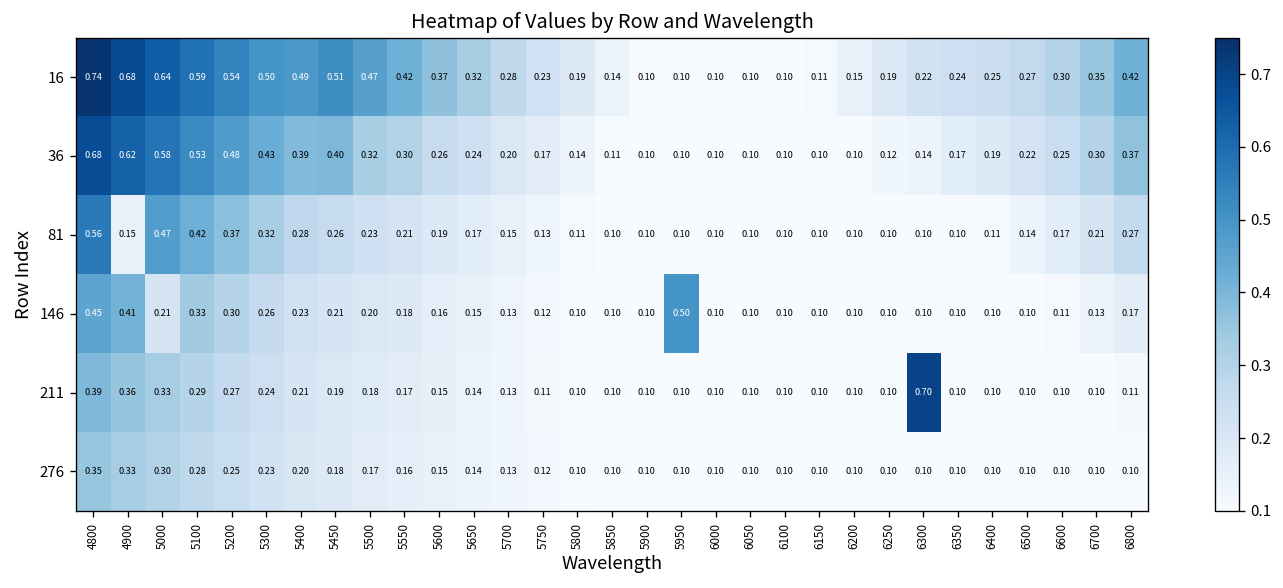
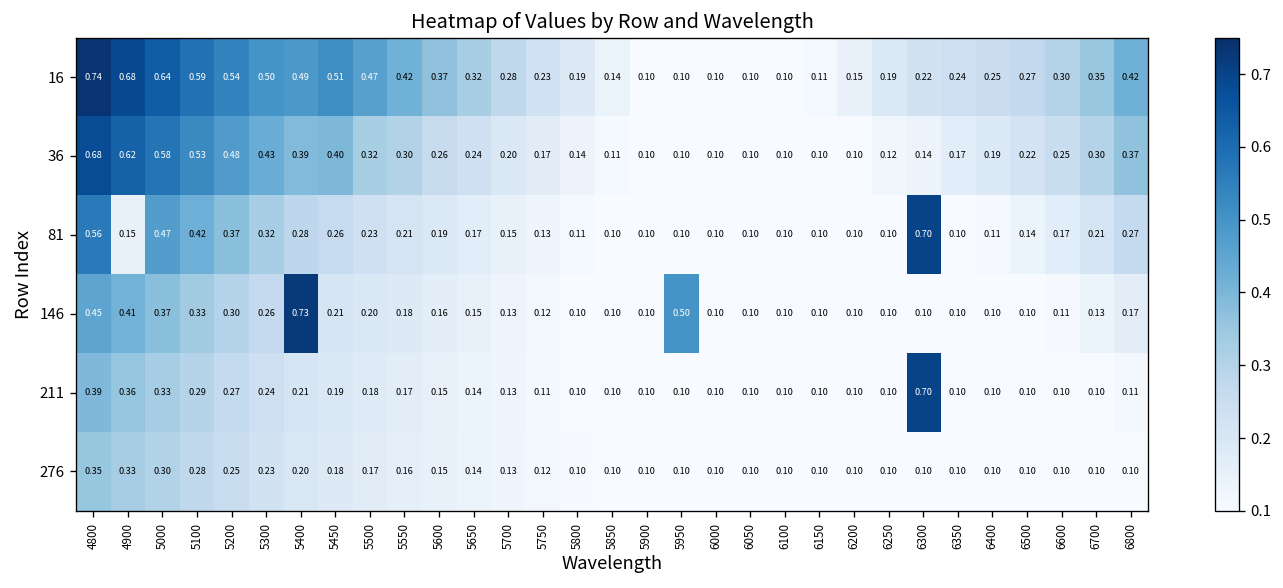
  {
    "16": {
      "4800": 0.74,
      "4900": 0.68,
      "5000": 0.64,
      "5100": 0.59,
      "5200": 0.54,
      "5300": 0.50,
      "5400": 0.49,
      "5450": 0.51,
      "5500": 0.47,
      "5550": 0.42,
      "5600": 0.37,
      "5650": 0.32,
      "5700": 0.28,
      "5750": 0.23,
      "5800": 0.19,
      "5850": 0.14,
      "5900": 0.10,
      "5950": 0.10,
      "6000": 0.10,
      "6050": 0.10,
      "6100": 0.10,
      "6150": 0.11,
      "6200": 0.15,
      "6250": 0.19,
      "6300": 0.22,
      "6350": 0.24,
      "6400": 0.25,
      "6500": 0.27,
      "6600": 0.30,
      "6700": 0.35,
      "6800": 0.42
    },
    "36": {
      "4800": 0.68,
      "4900": 0.62,
      "5000": 0.58,
      "5100": 0.53,
      "5200": 0.48,
      "5300": 0.43,
      "5400": 0.39,
      "5450": 0.40,
      "5500": 0.32,
      "5550": 0.30,
      "5600": 0.26,
      "5650": 0.24,
      "5700": 0.20,
      "5750": 0.17,
      "5800": 0.14,
      "5850": 0.11,
      "5900": 0.10,
      "5950": 0.10,
      "6000": 0.10,
      "6050": 0.10,
      "6100": 0.10,
      "6150": 0.10,
      "6200": 0.10,
      "6250": 0.12,
      "6300": 0.14,
      "6350": 0.17,
      "6400": 0.19,
      "6500": 0.22,
      "6600": 0.25,
      "6700": 0.30,
      "6800": 0.37
    },
    "81": {
      "4800": 0.56,
      "4900": 0.15,
      "5000": 0.47,
      "5100": 0.42,
      "5200": 0.37,
      "5300": 0.32,
      "5400": 0.28,
      "5450": 0.26,
      "5500": 0.23,
      "5550": 0.21,
      "5600": 0.19,
      "5650": 0.17,
      "5700": 0.15,
      "5750": 0.13,
      "5800": 0.11,
      "5850": 0.10,
      "5900": 0.10,
      "5950": 0.10,
      "6000": 0.10,
      "6050": 0.10,
      "6100": 0.10,
      "6150": 0.10,
      "6200": 0.10,
      "6250": 0.10,
-     "6300": 0.10,
+     "6300": 0.70,
      "6350": 0.10,
      "6400": 0.11,
      "6500": 0.14,
      "6600": 0.17,
      "6700": 0.21,
      "6800": 0.27
    },
    "146": {
      "4800": 0.45,
      "4900": 0.41,
-     "5000": 0.21,
+     "5000": 0.37,
      "5100": 0.33,
      "5200": 0.30,
      "5300": 0.26,
-     "5400": 0.23,
+     "5400": 0.73,
      "5450": 0.21,
      "5500": 0.20,
      "5550": 0.18,
      "5600": 0.16,
      "5650": 0.15,
      "5700": 0.13,
      "5750": 0.12,
      "5800": 0.10,
      "5850": 0.10,
      "5900": 0.10,
      "5950": 0.50,
      "6000": 0.10,
      "6050": 0.10,
      "6100": 0.10,
      "6150": 0.10,
      "6200": 0.10,
      "6250": 0.10,
      "6300": 0.10,
      "6350": 0.10,
      "6400": 0.10,
      "6500": 0.10,
      "6600": 0.11,
      "6700": 0.13,
      "6800": 0.17
    },
    "211": {
      "4800": 0.39,
      "4900": 0.36,
      "5000": 0.33,
      "5100": 0.29,
      "5200": 0.27,
      "5300": 0.24,
      "5400": 0.21,
      "5450": 0.19,
      "5500": 0.18,
      "5550": 0.17,
      "5600": 0.15,
      "5650": 0.14,
      "5700": 0.13,
      "5750": 0.11,
      "5800": 0.10,
      "5850": 0.10,
      "5900": 0.10,
      "5950": 0.10,
      "6000": 0.10,
      "6050": 0.10,
      "6100": 0.10,
      "6150": 0.10,
      "6200": 0.10,
      "6250": 0.10,
      "6300": 0.70,
      "6350": 0.10,
      "6400": 0.10,
      "6500": 0.10,
      "6600": 0.10,
      "6700": 0.10,
      "6800": 0.11
    },
    "276": {
      "4800": 0.35,
      "4900": 0.33,
      "5000": 0.30,
      "5100": 0.28,
      "5200": 0.25,
      "5300": 0.23,
      "5400": 0.20,
      "5450": 0.18,
      "5500": 0.17,
      "5550": 0.16,
      "5600": 0.15,
      "5650": 0.14,
      "5700": 0.13,
      "5750": 0.12,
      "5800": 0.10,
      "5850": 0.10,
      "5900": 0.10,
      "5950": 0.10,
      "6000": 0.10,
      "6050": 0.10,
      "6100": 0.10,
      "6150": 0.10,
      "6200": 0.10,
      "6250": 0.10,
      "6300": 0.10,
      "6350": 0.10,
      "6400": 0.10,
      "6500": 0.10,
      "6600": 0.10,
      "6700": 0.10,
      "6800": 0.10
    }
  }
